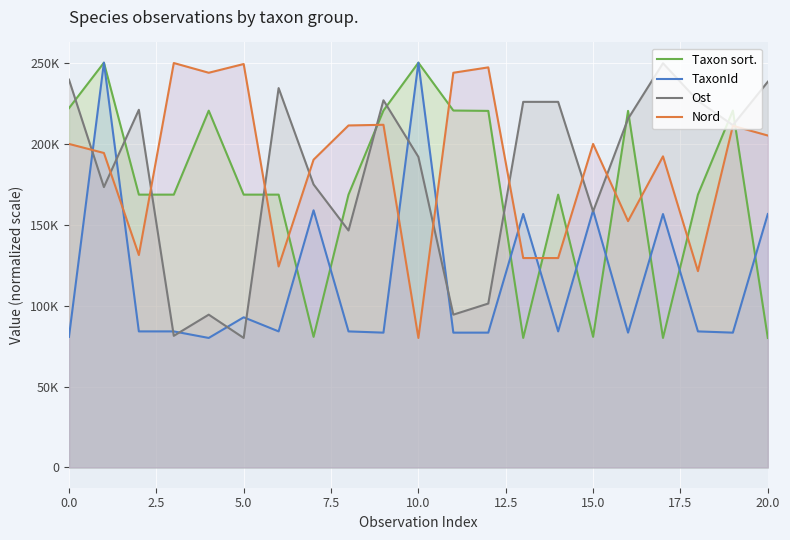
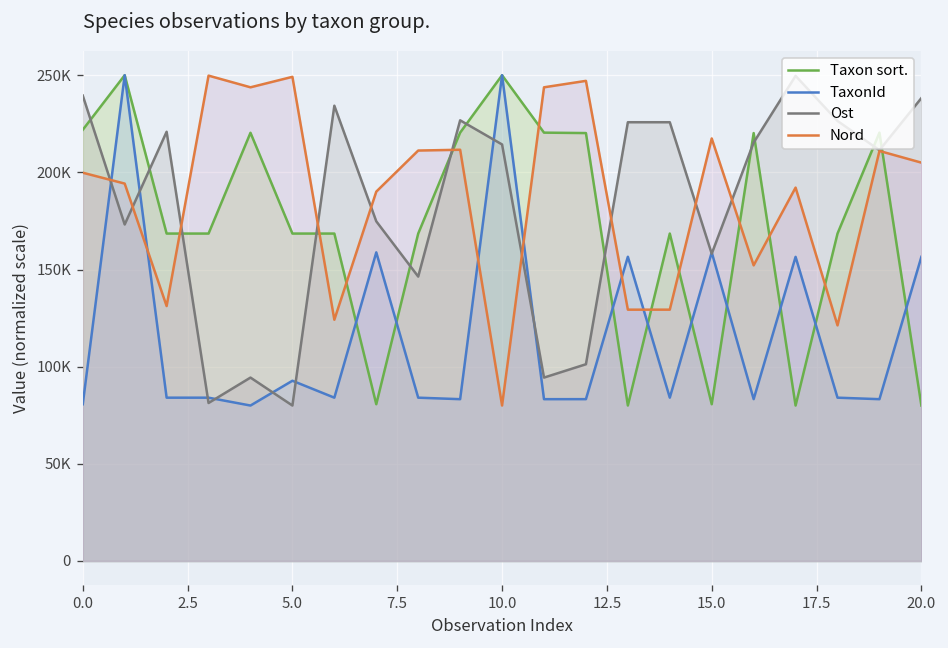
  {
    "TaxonId": {
      "0.0": 81000,
      "5.0": 93000,
      "20.0": 157000
    },
    "Ost": {
      "0.0": 240000,
      "5.0": 80000,
-     "10.0": 192000,
+     "10.0": 214000,
      "20.0": 238000
    },
    "Nord": {
      "0.0": 200000,
      "5.0": 249000,
      "10.0": 80000,
-     "15.0": 200000,
+     "15.0": 217000,
      "20.0": 205000
    }
  }
